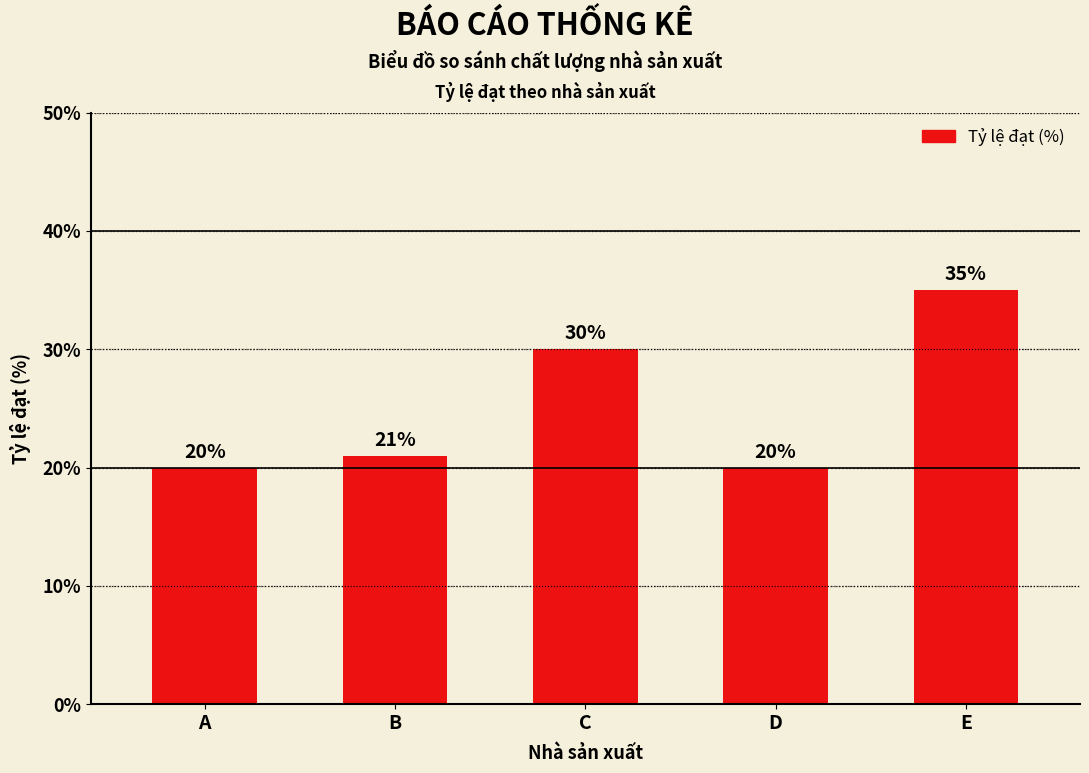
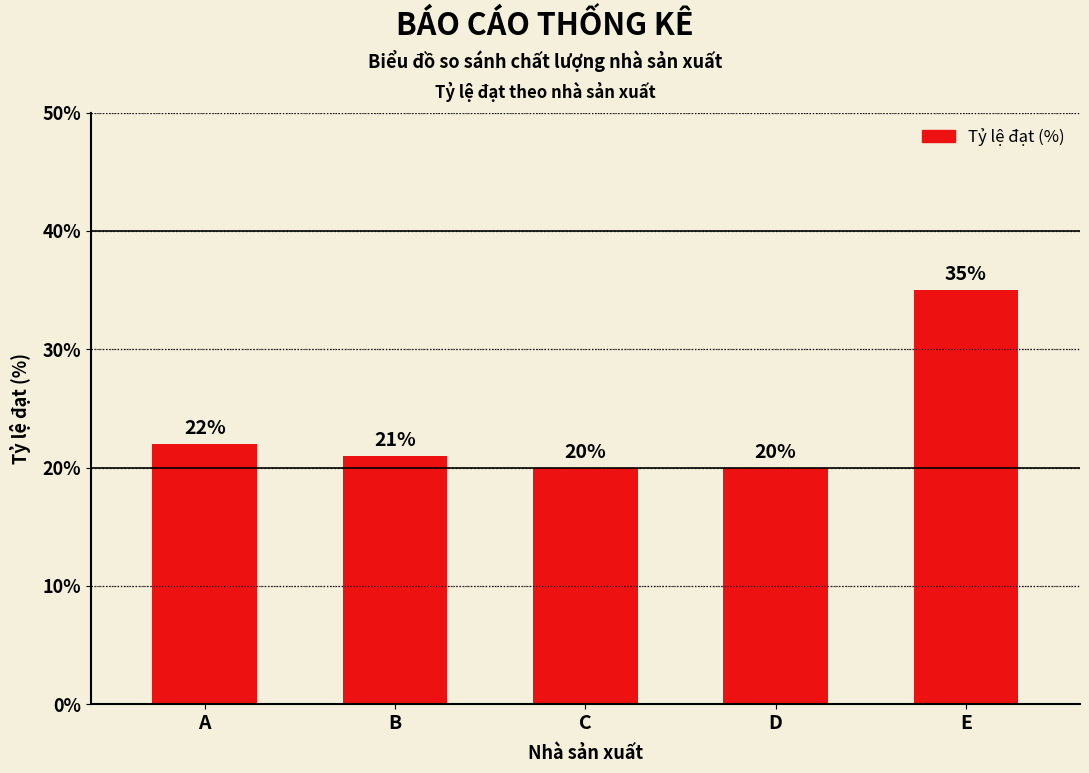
  {
-   "A": "20%",
+   "A": "22%",
    "B": "21%",
-   "C": "30%",
+   "C": "20%",
    "D": "20%",
    "E": "35%"
  }
